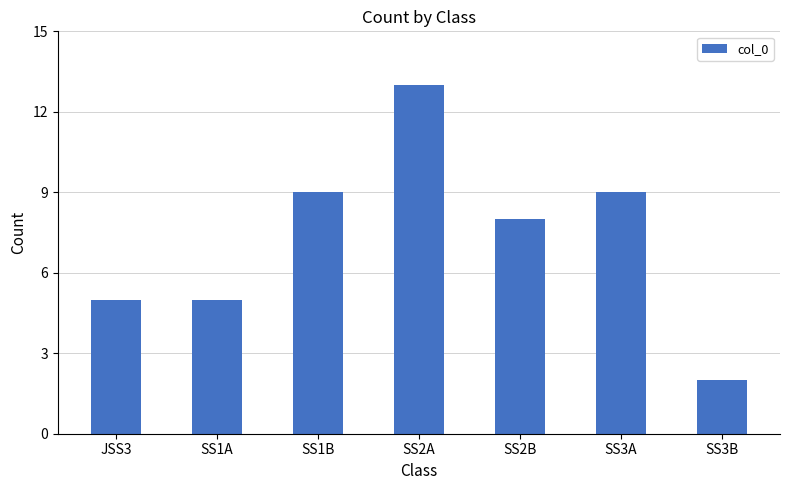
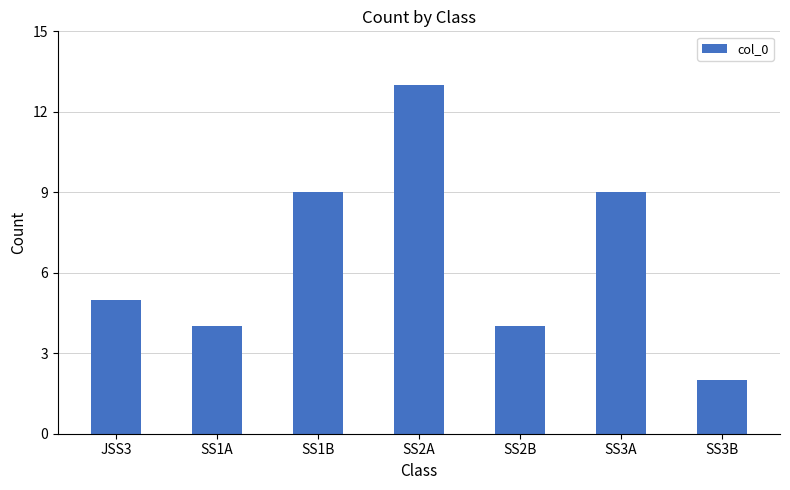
  {
    "JSS3": 5,
-   "SS1A": 5,
+   "SS1A": 4,
    "SS1B": 9,
    "SS2A": 13,
-   "SS2B": 8,
+   "SS2B": 4,
    "SS3A": 9,
    "SS3B": 2
  }
